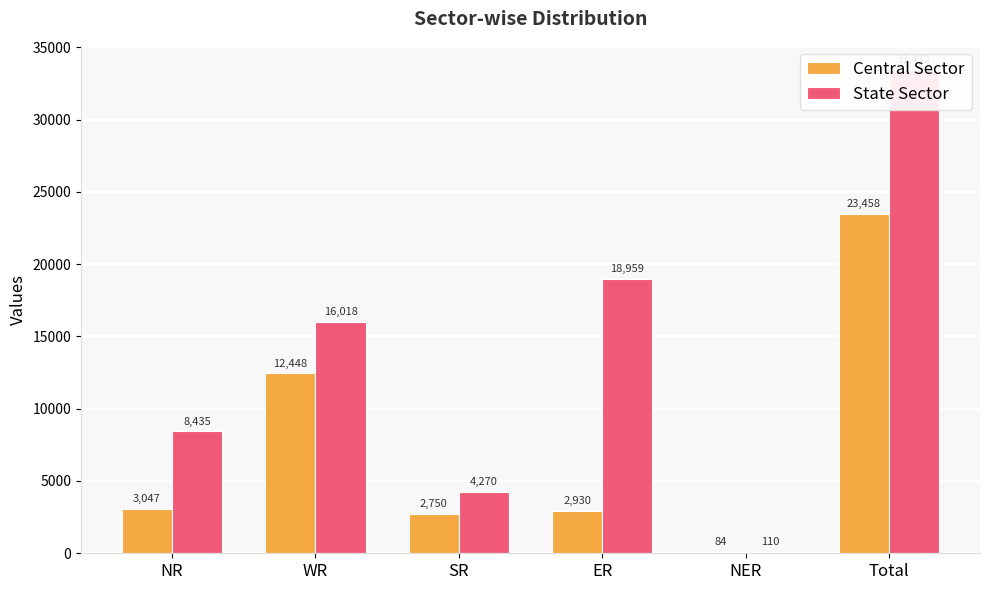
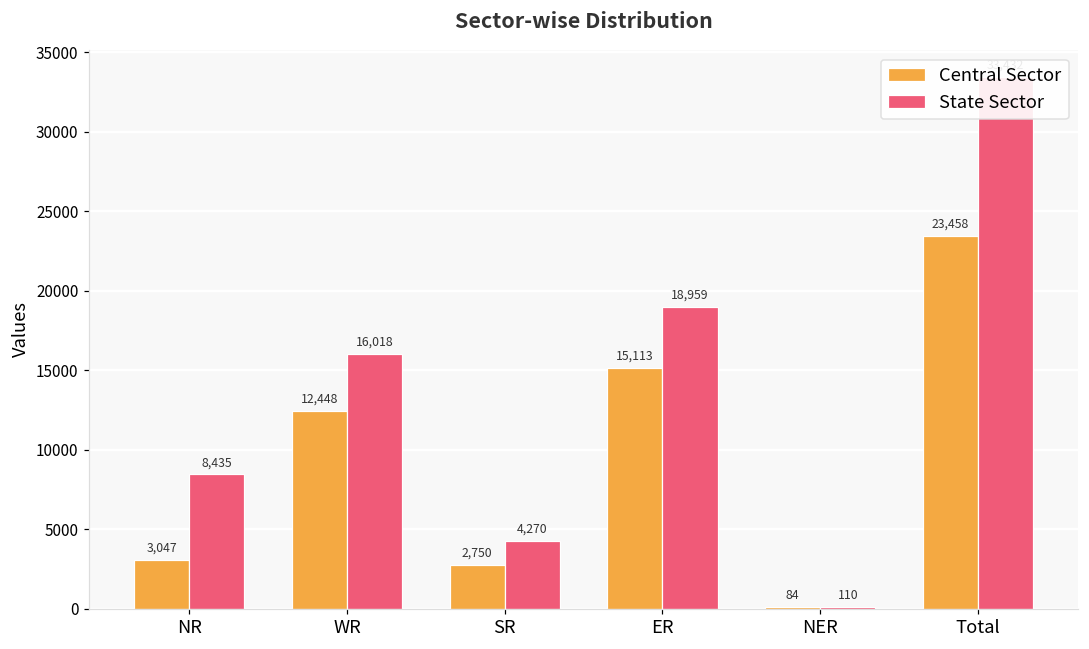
  {
    "Central Sector": {
      "NR": "3,047",
      "WR": "12,448",
      "SR": "2,750",
-     "ER": "2,930",
+     "ER": "15,113",
      "NER": "84",
      "Total": "23,458"
    },
    "State Sector": {
      "NR": "8,435",
      "WR": "16,018",
      "SR": "4,270",
      "ER": "18,959",
      "NER": "110"
    }
  }
